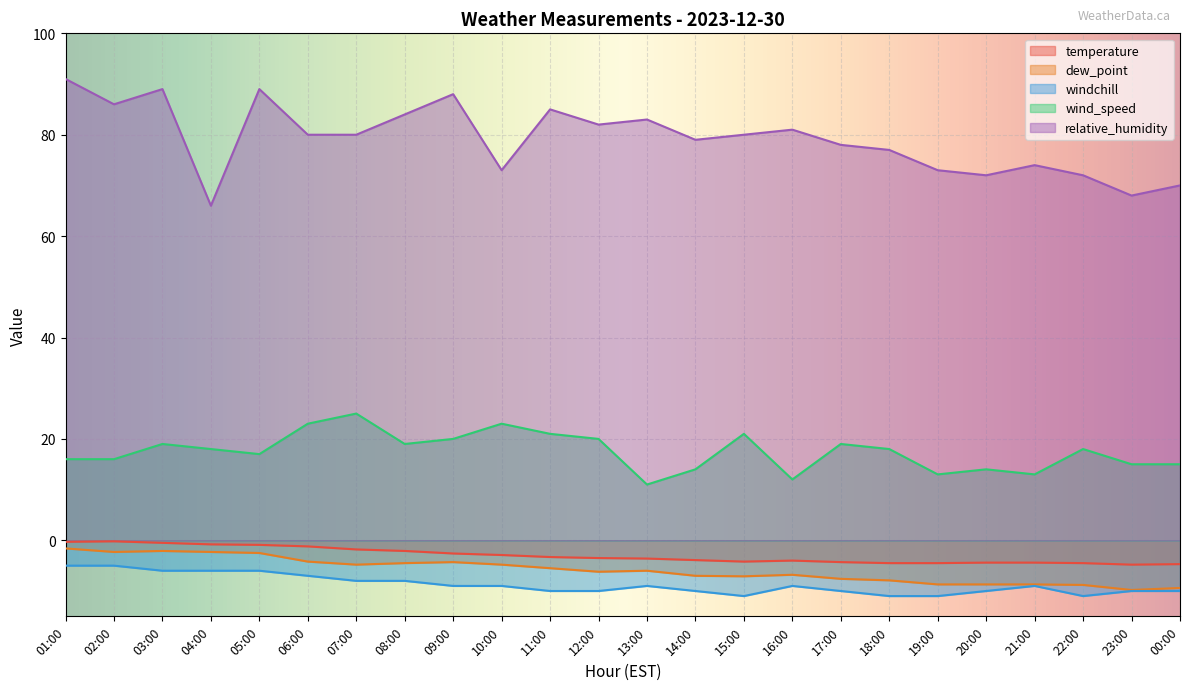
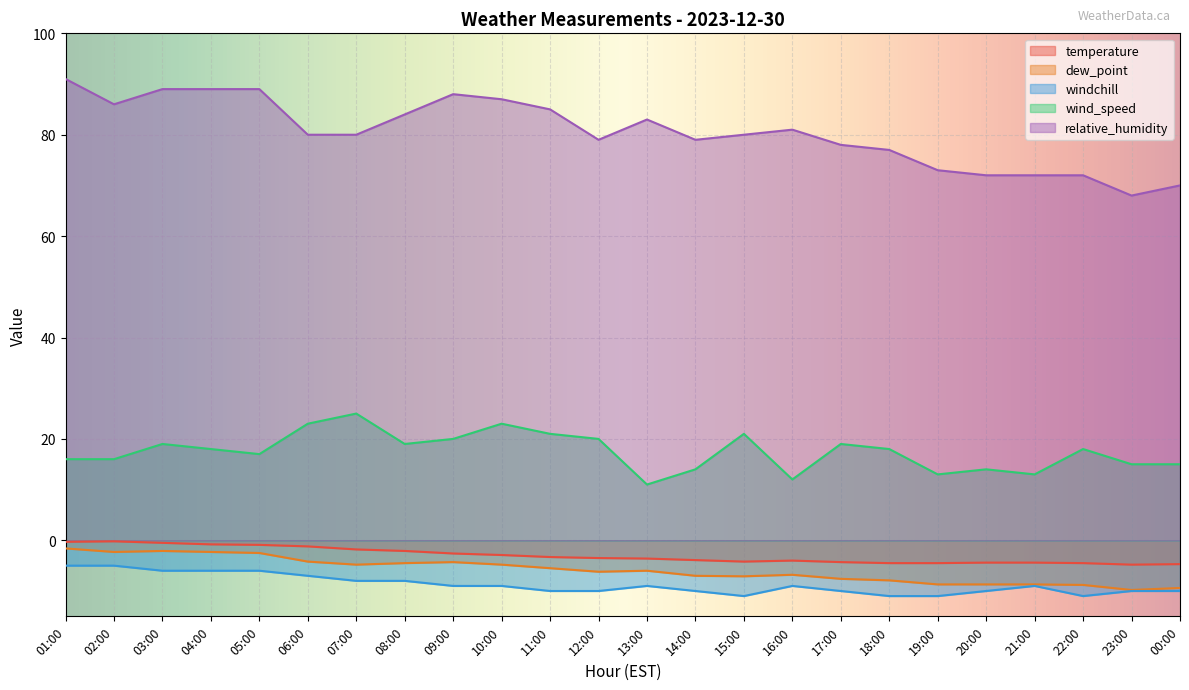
  {
    "wind_speed": {
      "01:00": 16,
      "02:00": 16,
      "03:00": 19,
      "04:00": 18,
      "05:00": 17,
      "06:00": 23,
      "07:00": 25,
      "08:00": 19,
      "09:00": 20,
      "10:00": 23,
      "11:00": 21,
      "12:00": 20,
      "13:00": 11,
      "14:00": 14,
      "15:00": 21,
      "16:00": 12,
      "17:00": 19,
      "18:00": 18,
      "19:00": 13,
      "20:00": 14,
      "21:00": 13,
      "22:00": 18,
      "23:00": 15,
      "00:00": 15
    },
    "relative_humidity": {
      "01:00": 91,
      "02:00": 86,
      "03:00": 89,
-     "04:00": 66,
+     "04:00": 89,
      "05:00": 89,
      "06:00": 80,
      "07:00": 80,
      "08:00": 84,
      "09:00": 88,
-     "10:00": 73,
+     "10:00": 87,
      "11:00": 85,
-     "12:00": 82,
+     "12:00": 79,
      "13:00": 83,
      "14:00": 79,
      "15:00": 80,
      "16:00": 81,
      "17:00": 78,
      "18:00": 77,
      "19:00": 73,
      "20:00": 72,
-     "21:00": 74,
+     "21:00": 72,
      "22:00": 72,
      "23:00": 68,
      "00:00": 70
    }
  }
